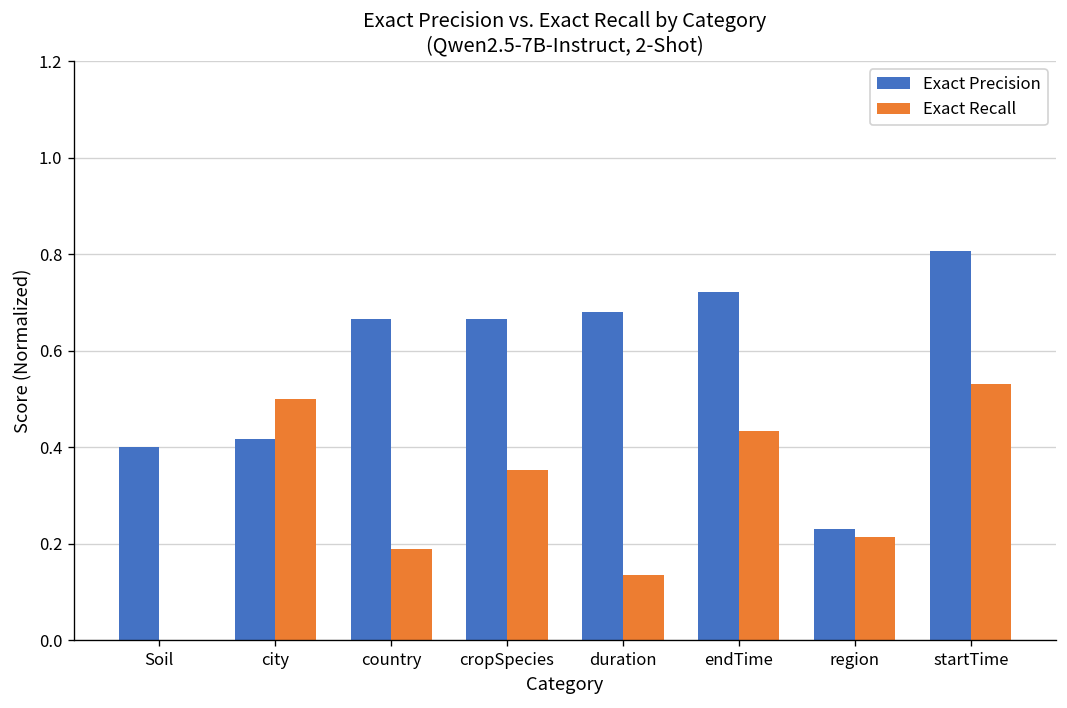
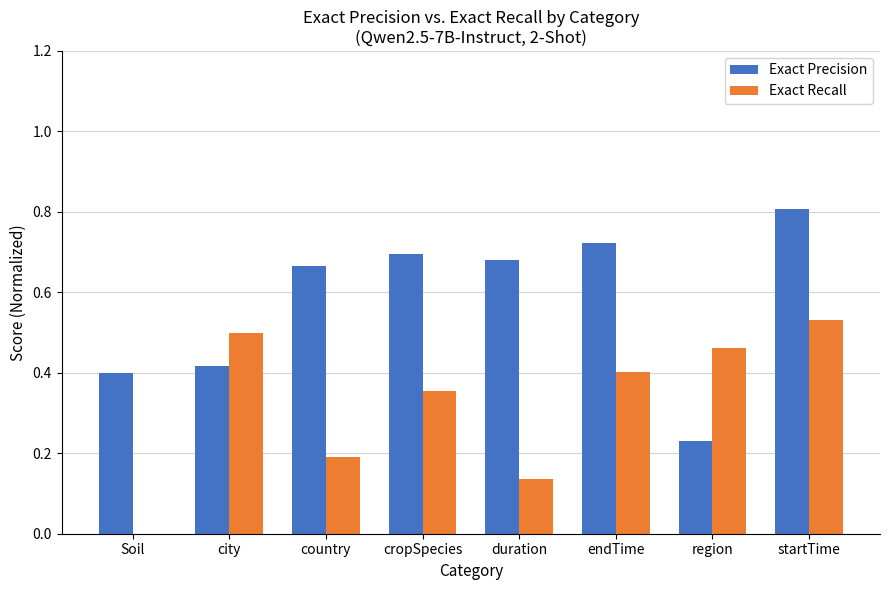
  {
    "Exact Precision": {
      "Soil": 0.40,
      "city": 0.42,
      "country": 0.67,
-     "cropSpecies": 0.66,
+     "cropSpecies": 0.70,
      "duration": 0.68,
      "endTime": 0.72,
      "region": 0.23,
      "startTime": 0.81
    },
    "Exact Recall": {
      "Soil": 0.00,
      "city": 0.50,
      "country": 0.19,
      "cropSpecies": 0.35,
      "duration": 0.14,
-     "endTime": 0.43,
-     "region": 0.21,
+     "endTime": 0.40,
+     "region": 0.46,
      "startTime": 0.53
    }
  }
